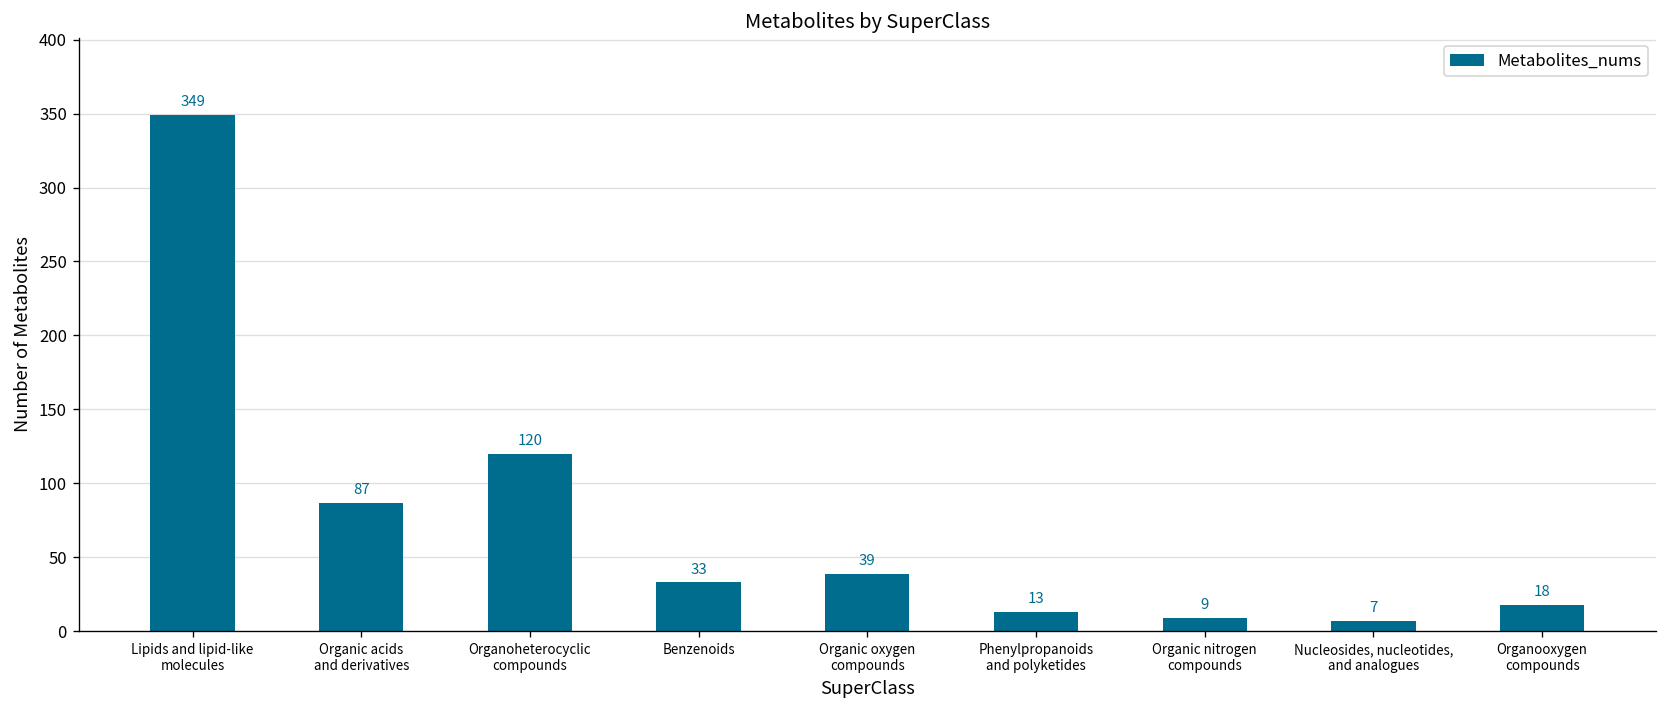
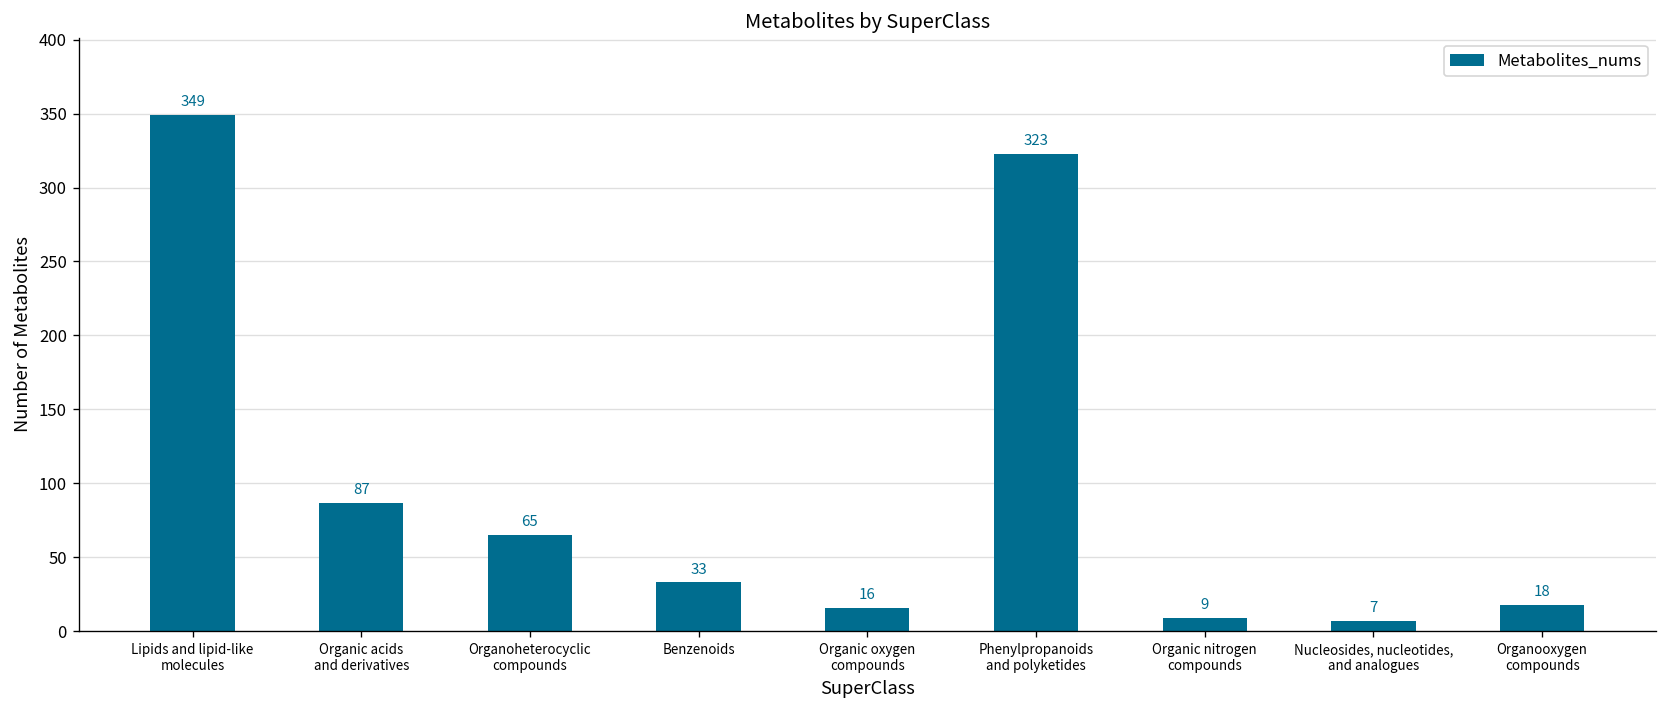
  {
    "Lipids and lipid-like molecules": 349,
    "Organic acids and derivatives": 87,
-   "Organoheterocyclic compounds": 120,
+   "Organoheterocyclic compounds": 65,
    "Benzenoids": 33,
-   "Organic oxygen compounds": 39,
-   "Phenylpropanoids and polyketides": 13,
+   "Organic oxygen compounds": 16,
+   "Phenylpropanoids and polyketides": 323,
    "Organic nitrogen compounds": 9,
    "Nucleosides, nucleotides, and analogues": 7,
    "Organooxygen compounds": 18
  }
